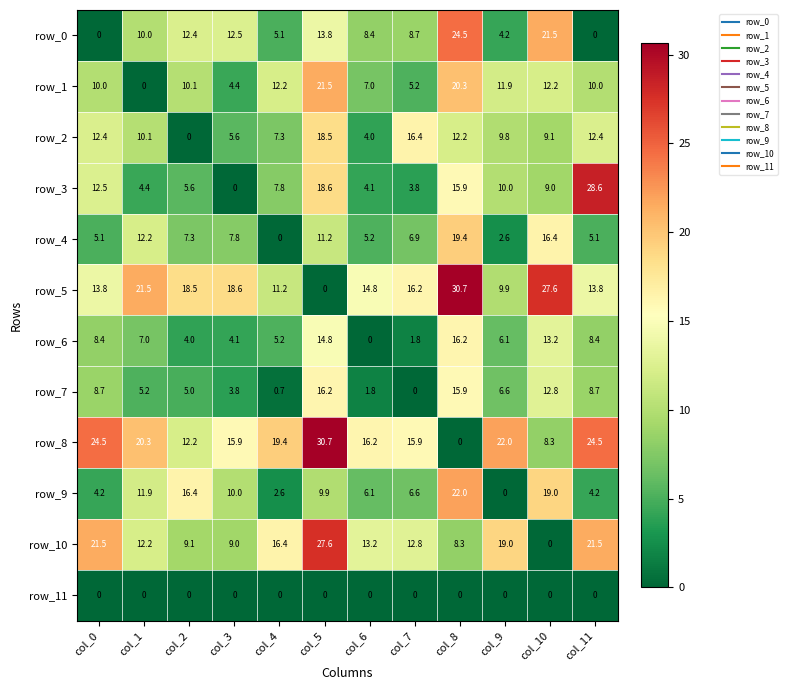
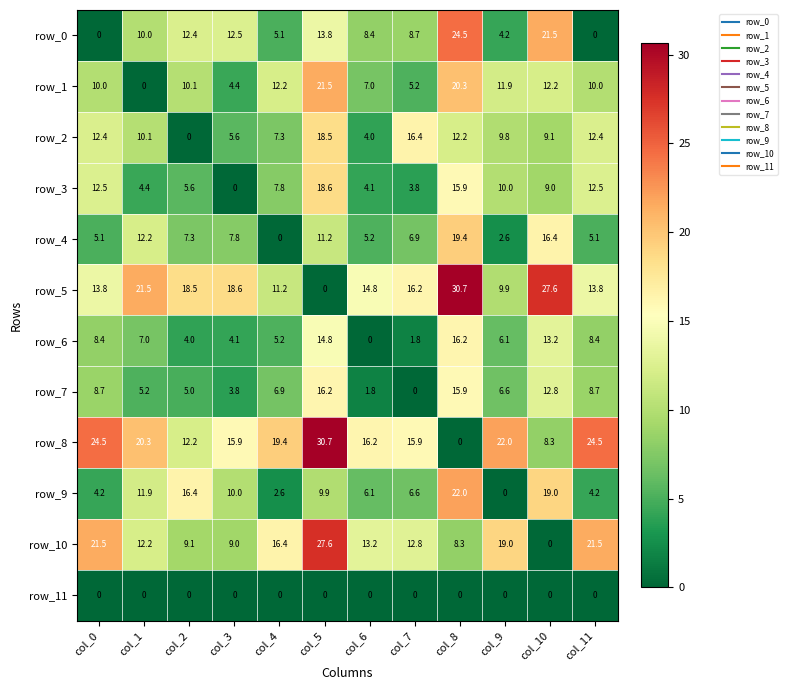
  {
    "row_0": {
      "col_0": 0,
      "col_1": 10.0,
      "col_2": 12.4,
      "col_3": 12.5,
      "col_4": 5.1,
      "col_5": 13.8,
      "col_6": 8.4,
      "col_7": 8.7,
      "col_8": 24.5,
      "col_9": 4.2,
      "col_10": 21.5,
      "col_11": 0
    },
    "row_1": {
      "col_0": 10.0,
      "col_1": 0,
      "col_2": 10.1,
      "col_3": 4.4,
      "col_4": 12.2,
      "col_5": 21.5,
      "col_6": 7.0,
      "col_7": 5.2,
      "col_8": 20.3,
      "col_9": 11.9,
      "col_10": 12.2,
      "col_11": 10.0
    },
    "row_2": {
      "col_0": 12.4,
      "col_1": 10.1,
      "col_2": 0,
      "col_3": 5.6,
      "col_4": 7.3,
      "col_5": 18.5,
      "col_6": 4.0,
      "col_7": 16.4,
      "col_8": 12.2,
      "col_9": 9.8,
      "col_10": 9.1,
      "col_11": 12.4
    },
    "row_3": {
      "col_0": 12.5,
      "col_1": 4.4,
      "col_2": 5.6,
      "col_3": 0,
      "col_4": 7.8,
      "col_5": 18.6,
      "col_6": 4.1,
      "col_7": 3.8,
      "col_8": 15.9,
      "col_9": 10.0,
      "col_10": 9.0,
-     "col_11": 28.6
+     "col_11": 12.5
    },
    "row_4": {
      "col_0": 5.1,
      "col_1": 12.2,
      "col_2": 7.3,
      "col_3": 7.8,
      "col_4": 0,
      "col_5": 11.2,
      "col_6": 5.2,
      "col_7": 6.9,
      "col_8": 19.4,
      "col_9": 2.6,
      "col_10": 16.4,
      "col_11": 5.1
    },
    "row_5": {
      "col_0": 13.8,
      "col_1": 21.5,
      "col_2": 18.5,
      "col_3": 18.6,
      "col_4": 11.2,
      "col_5": 0,
      "col_6": 14.8,
      "col_7": 16.2,
      "col_8": 30.7,
      "col_9": 9.9,
      "col_10": 27.6,
      "col_11": 13.8
    },
    "row_6": {
      "col_0": 8.4,
      "col_1": 7.0,
      "col_2": 4.0,
      "col_3": 4.1,
      "col_4": 5.2,
      "col_5": 14.8,
      "col_6": 0,
      "col_7": 1.8,
      "col_8": 16.2,
      "col_9": 6.1,
      "col_10": 13.2,
      "col_11": 8.4
    },
    "row_7": {
      "col_0": 8.7,
      "col_1": 5.2,
      "col_2": 5.0,
      "col_3": 3.8,
-     "col_4": 0.7,
+     "col_4": 6.9,
      "col_5": 16.2,
      "col_6": 1.8,
      "col_7": 0,
      "col_8": 15.9,
      "col_9": 6.6,
      "col_10": 12.8,
      "col_11": 8.7
    },
    "row_8": {
      "col_0": 24.5,
      "col_1": 20.3,
      "col_2": 12.2,
      "col_3": 15.9,
      "col_4": 19.4,
      "col_5": 30.7,
      "col_6": 16.2,
      "col_7": 15.9,
      "col_8": 0,
      "col_9": 22.0,
      "col_10": 8.3,
      "col_11": 24.5
    },
    "row_9": {
      "col_0": 4.2,
      "col_1": 11.9,
      "col_2": 16.4,
      "col_3": 10.0,
      "col_4": 2.6,
      "col_5": 9.9,
      "col_6": 6.1,
      "col_7": 6.6,
      "col_8": 22.0,
      "col_9": 0,
      "col_10": 19.0,
      "col_11": 4.2
    },
    "row_10": {
      "col_0": 21.5,
      "col_1": 12.2,
      "col_2": 9.1,
      "col_3": 9.0,
      "col_4": 16.4,
      "col_5": 27.6,
      "col_6": 13.2,
      "col_7": 12.8,
      "col_8": 8.3,
      "col_9": 19.0,
      "col_10": 0,
      "col_11": 21.5
    },
    "row_11": {
      "col_0": 0,
      "col_1": 0,
      "col_2": 0,
      "col_3": 0,
      "col_4": 0,
      "col_5": 0,
      "col_6": 0,
      "col_7": 0,
      "col_8": 0,
      "col_9": 0,
      "col_10": 0,
      "col_11": 0
    }
  }
